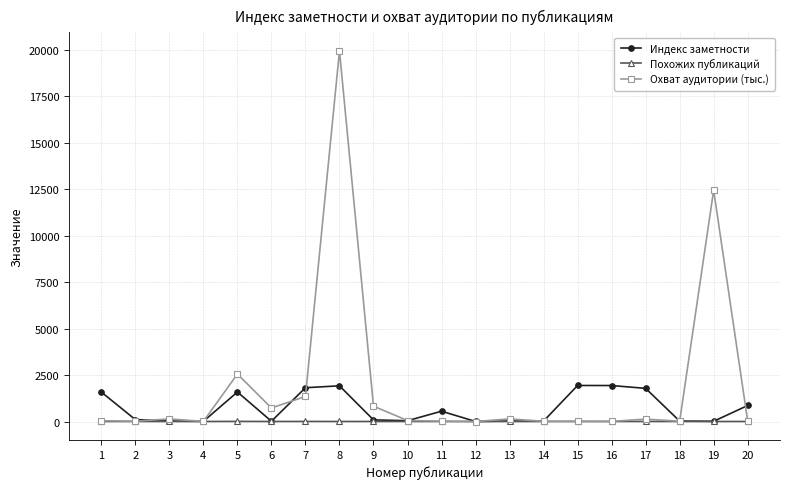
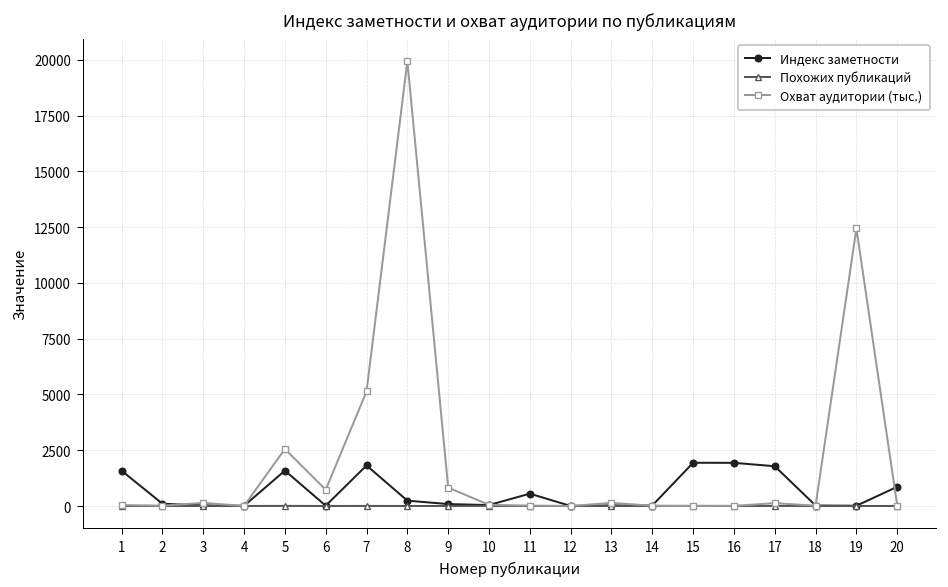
  {
    "Индекс заметности": {
      "1": 1600,
      "5": 1600,
      "7": 1800,
-     "8": 1900,
+     "8": 200,
      "11": 600,
      "15": 1900,
      "16": 1900,
      "17": 1800,
      "20": 900
    },
    "Похожих публикаций": {
      "5": 0,
      "7": 0,
      "8": 0
    },
    "Охват аудитории (тыс.)": {
      "5": 2600,
      "6": 700,
-     "7": 1300,
+     "7": 5100,
      "8": 19900,
      "9": 800,
      "19": 12400
    }
  }
